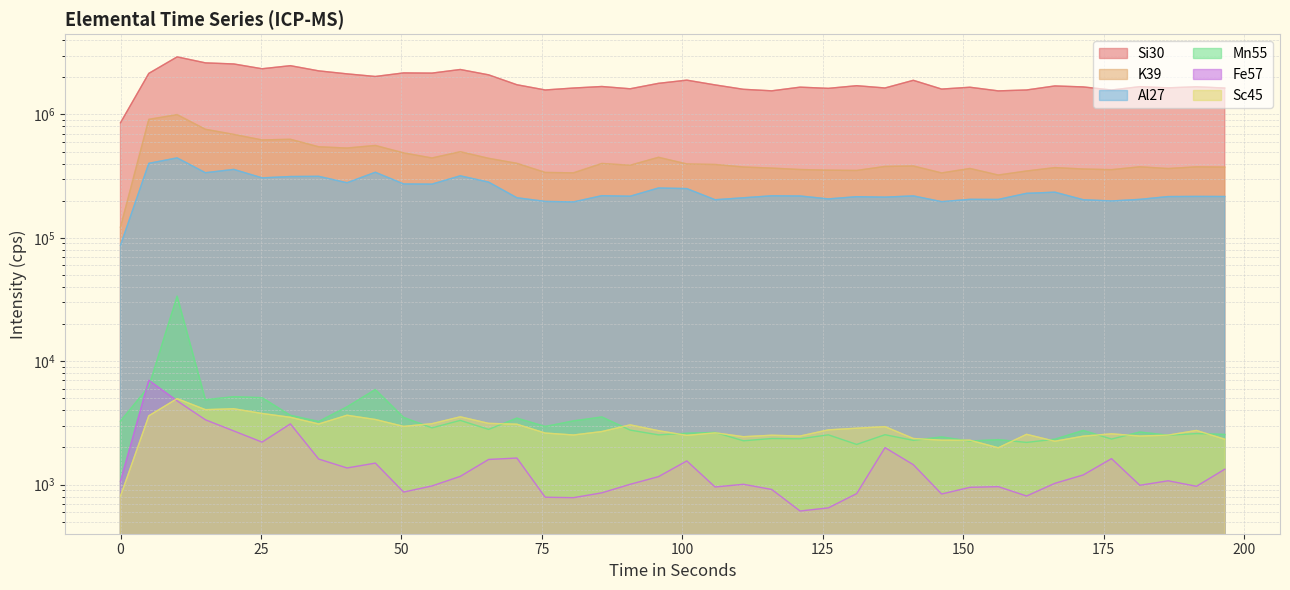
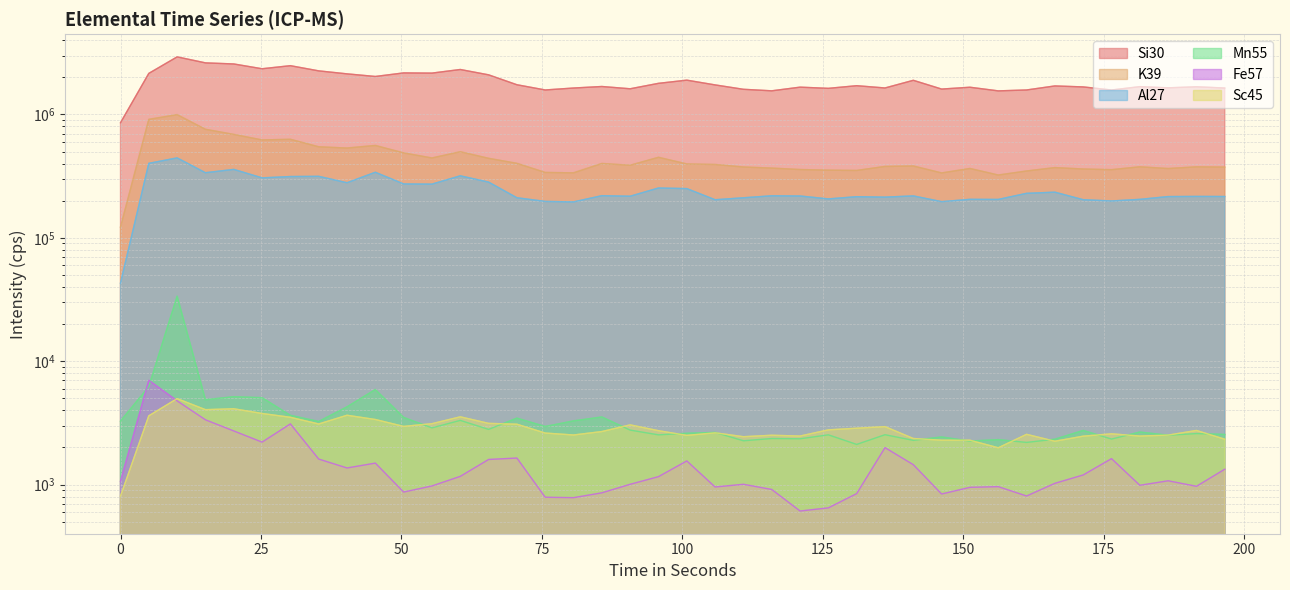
  {
    "Al27": {
-     "0": 90000
+     "0": 43000
    },
    "Mn55": {
      "0": 3300
    },
    "Fe57": {
      "0": 1100
    }
  }
